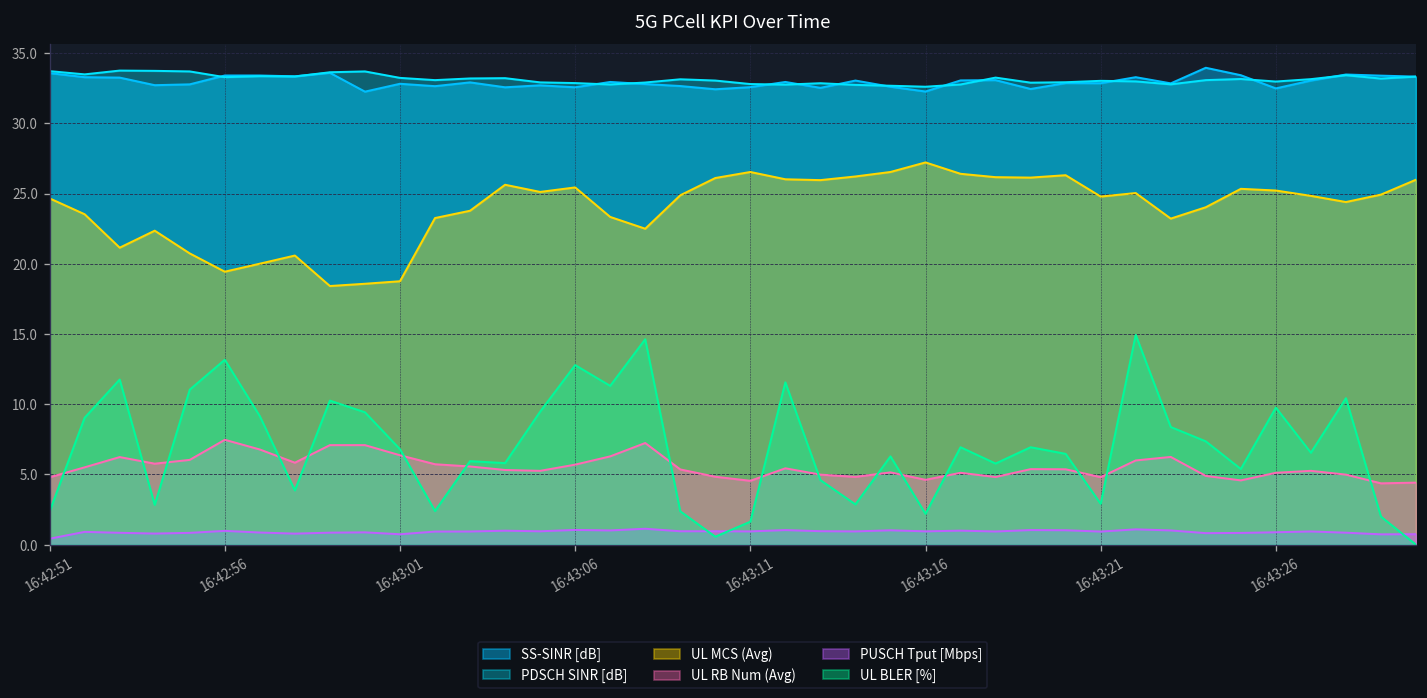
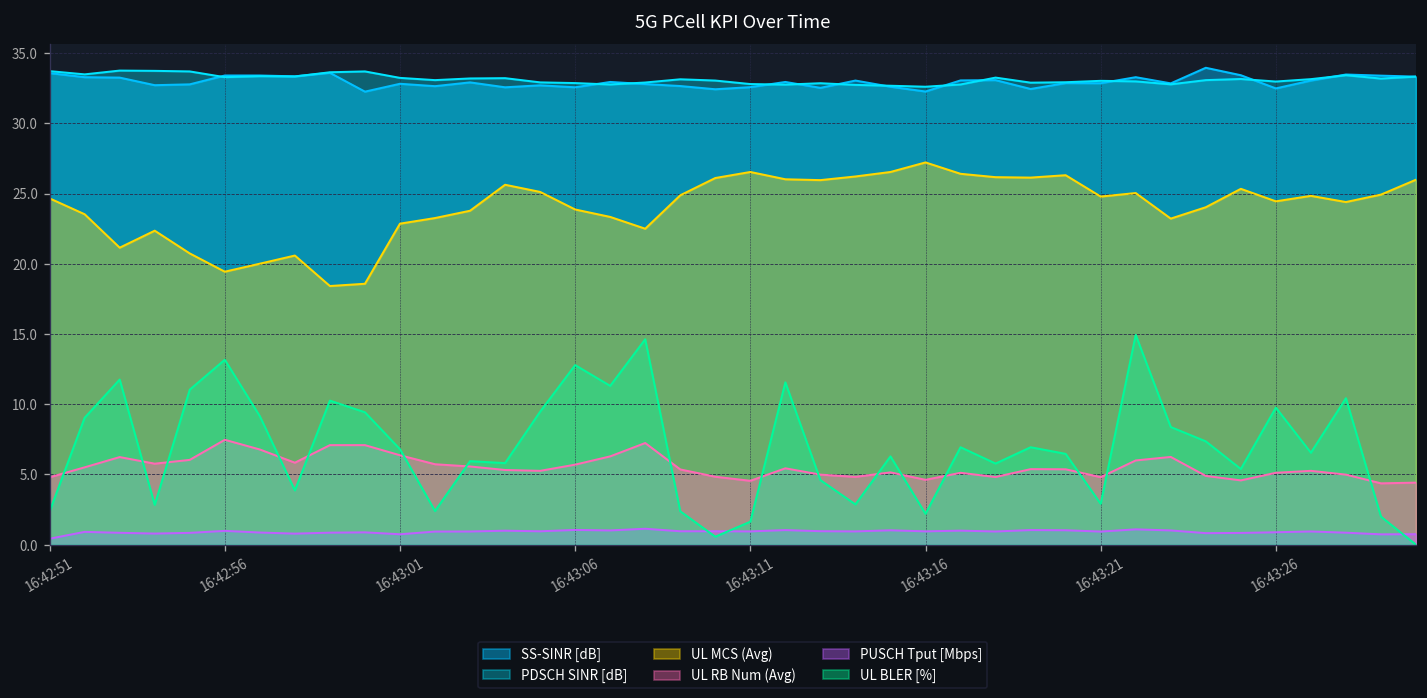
  {
    "UL MCS (Avg)": {
      "16:42:51": 24.7,
      "16:42:56": 19.4,
-     "16:43:01": 18.8,
-     "16:43:06": 25.4,
+     "16:43:01": 22.9,
+     "16:43:06": 23.9,
      "16:43:11": 26.5,
      "16:43:16": 27.2,
      "16:43:21": 24.8,
-     "16:43:26": 25.2
+     "16:43:26": 24.5
    }
  }
